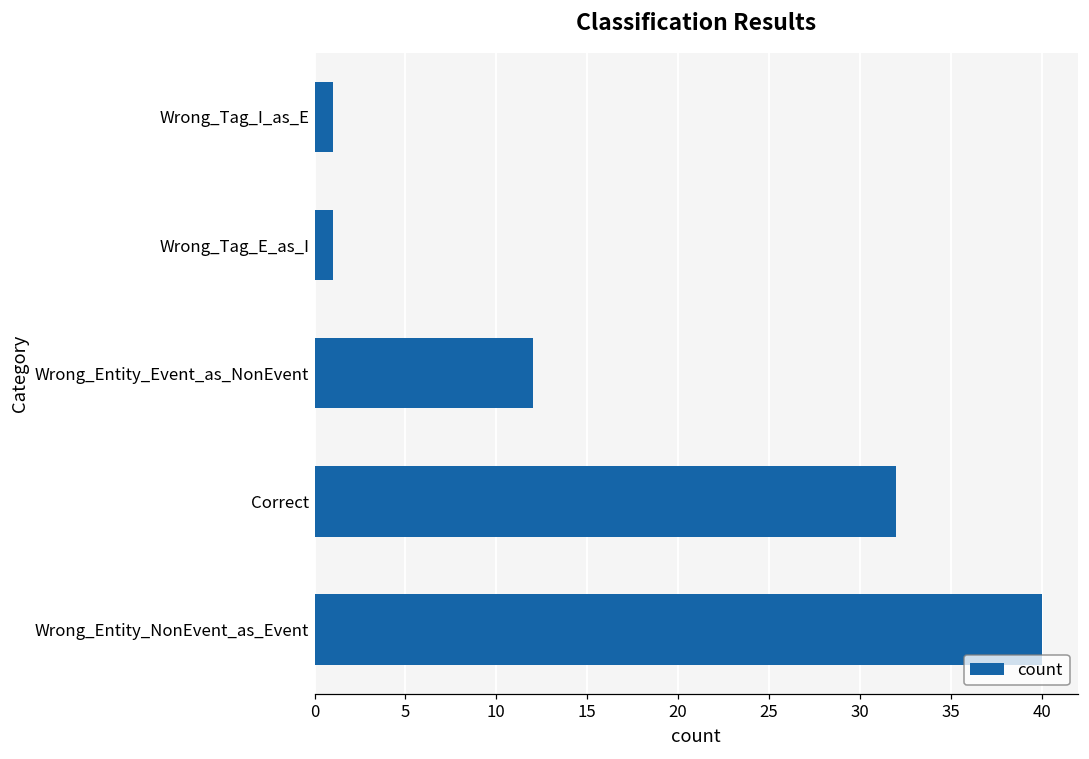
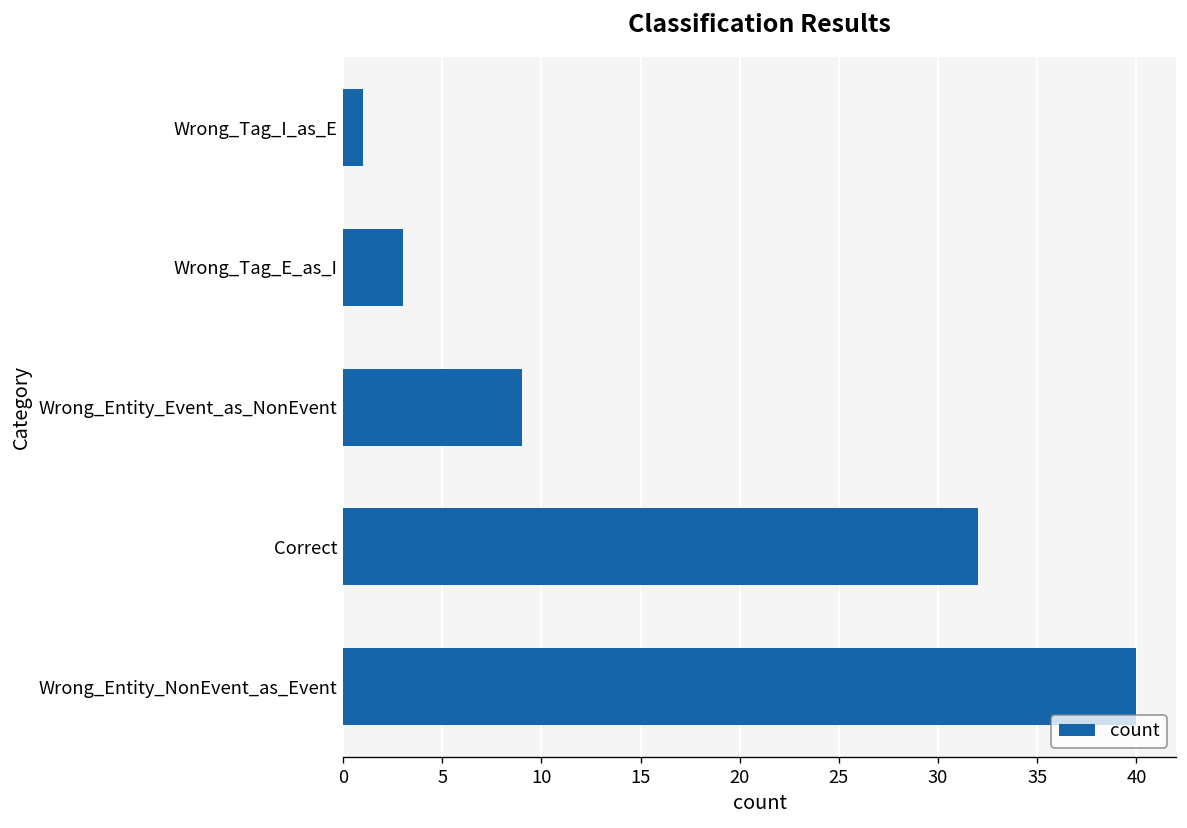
  {
    "Wrong_Tag_I_as_E": 1,
-   "Wrong_Tag_E_as_I": 1,
-   "Wrong_Entity_Event_as_NonEvent": 12,
+   "Wrong_Tag_E_as_I": 3,
+   "Wrong_Entity_Event_as_NonEvent": 9,
    "Correct": 32,
    "Wrong_Entity_NonEvent_as_Event": 40
  }
